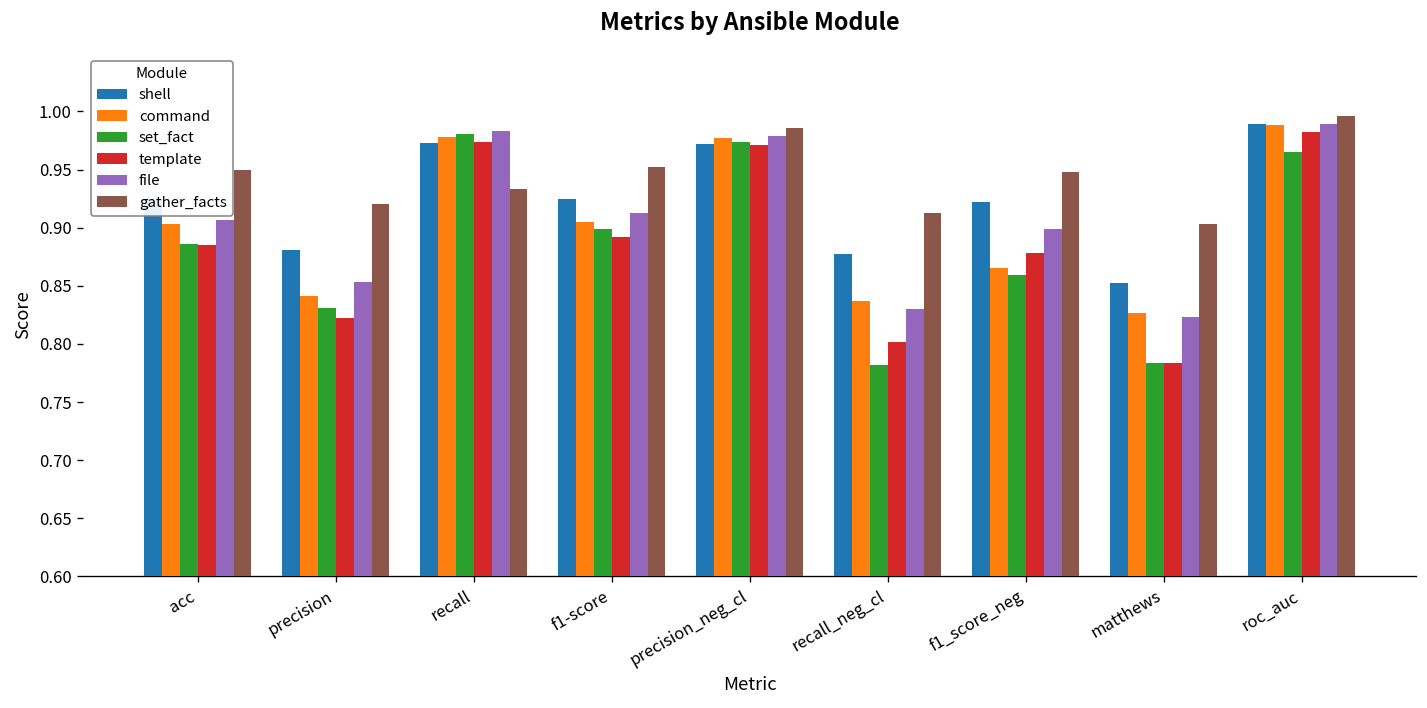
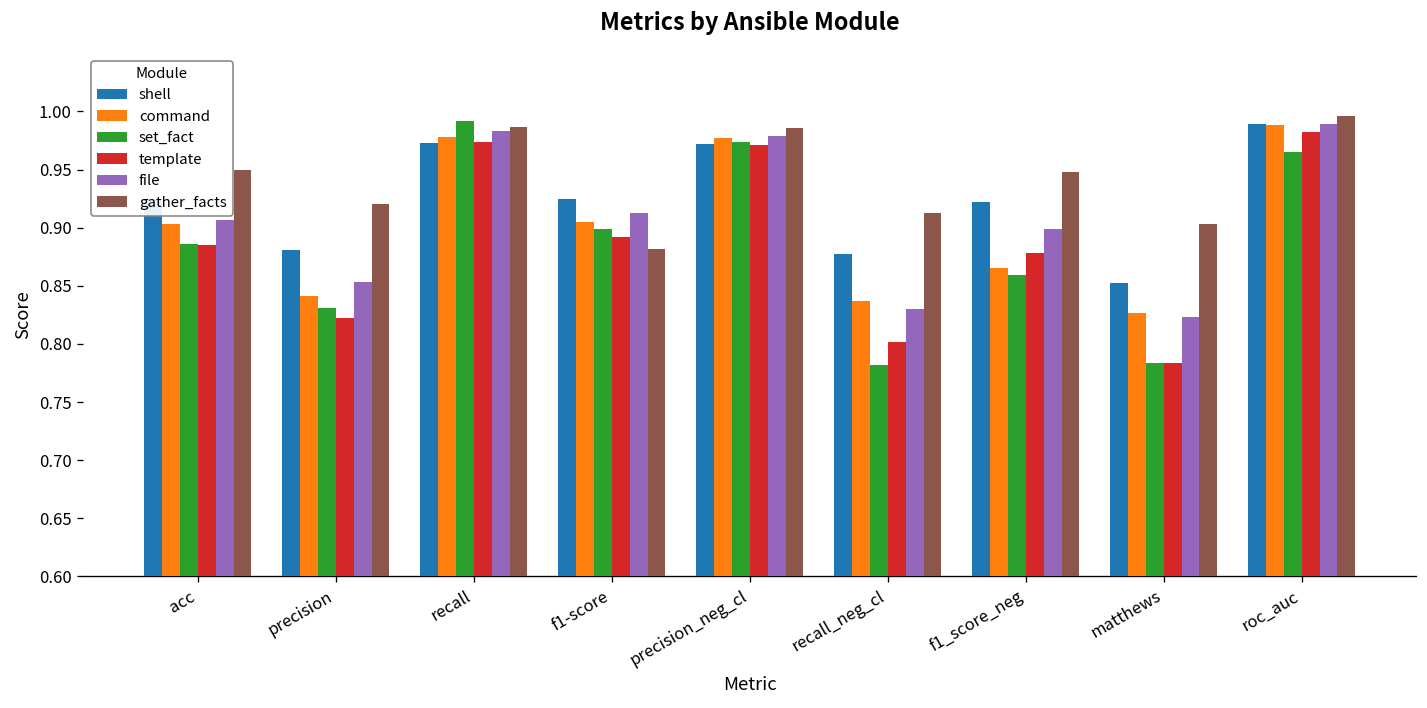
  {
    "shell": {
      "precision": 0.88,
      "recall": 0.97,
      "f1-score": 0.93,
      "precision_neg_cl": 0.97,
      "recall_neg_cl": 0.88,
      "f1_score_neg": 0.92,
      "matthews": 0.85,
      "roc_auc": 0.99
    },
    "command": {
      "precision": 0.84,
      "recall": 0.98,
      "f1-score": 0.91,
      "precision_neg_cl": 0.98,
      "recall_neg_cl": 0.84,
      "f1_score_neg": 0.87,
      "matthews": 0.83,
      "roc_auc": 0.99
    },
    "set_fact": {
      "acc": 0.89,
      "precision": 0.83,
-     "recall": 0.98,
+     "recall": 0.99,
      "f1-score": 0.90,
      "precision_neg_cl": 0.97,
      "recall_neg_cl": 0.78,
      "f1_score_neg": 0.86,
      "matthews": 0.78,
      "roc_auc": 0.97
    },
    "template": {
      "acc": 0.89,
      "precision": 0.82,
      "recall": 0.97,
      "f1-score": 0.89,
      "precision_neg_cl": 0.97,
      "recall_neg_cl": 0.80,
      "f1_score_neg": 0.88,
      "matthews": 0.78,
      "roc_auc": 0.98
    },
    "file": {
      "precision": 0.85,
      "recall": 0.98,
      "f1-score": 0.91,
      "precision_neg_cl": 0.98,
      "recall_neg_cl": 0.83,
      "f1_score_neg": 0.90,
      "matthews": 0.82,
      "roc_auc": 0.99
    },
    "gather_facts": {
      "acc": 0.95,
      "precision": 0.92,
-     "recall": 0.93,
-     "f1-score": 0.95,
+     "recall": 0.99,
+     "f1-score": 0.88,
      "precision_neg_cl": 0.99,
      "recall_neg_cl": 0.91,
      "f1_score_neg": 0.95,
      "matthews": 0.90,
      "roc_auc": 1.00
    }
  }
